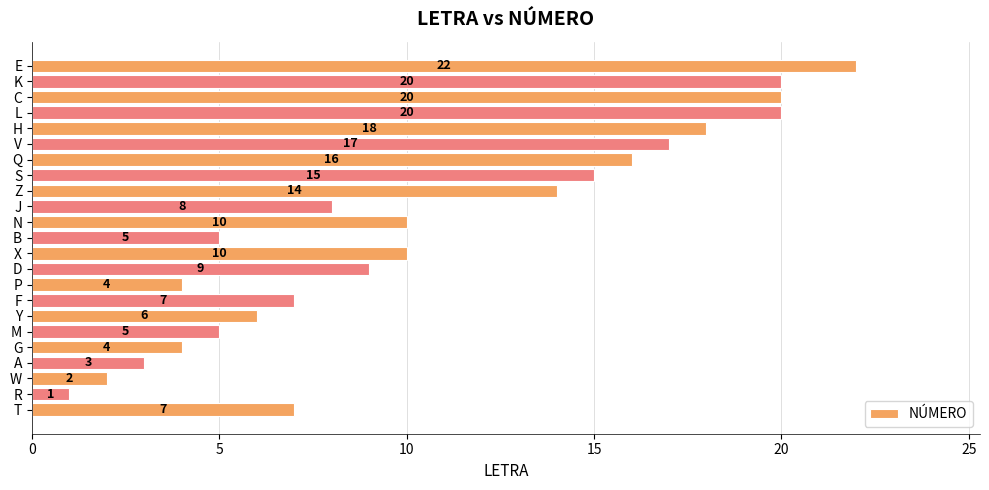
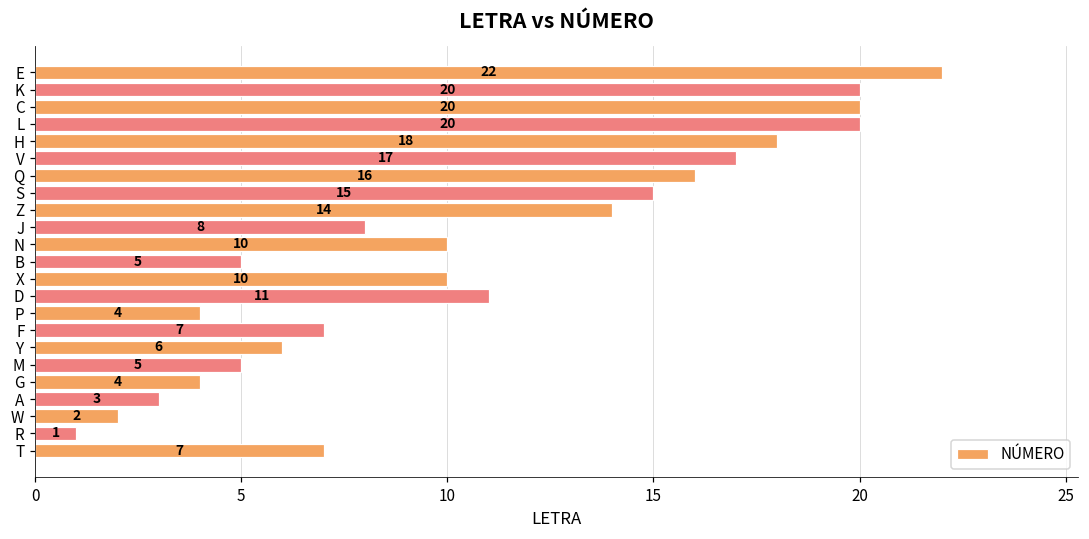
  {
    "E": 22,
    "K": 20,
    "C": 20,
    "L": 20,
    "H": 18,
    "V": 17,
    "Q": 16,
    "S": 15,
    "Z": 14,
    "J": 8,
    "N": 10,
    "B": 5,
    "X": 10,
-   "D": 9,
+   "D": 11,
    "P": 4,
    "F": 7,
    "Y": 6,
    "M": 5,
    "G": 4,
    "A": 3,
    "W": 2,
    "R": 1,
    "T": 7
  }
